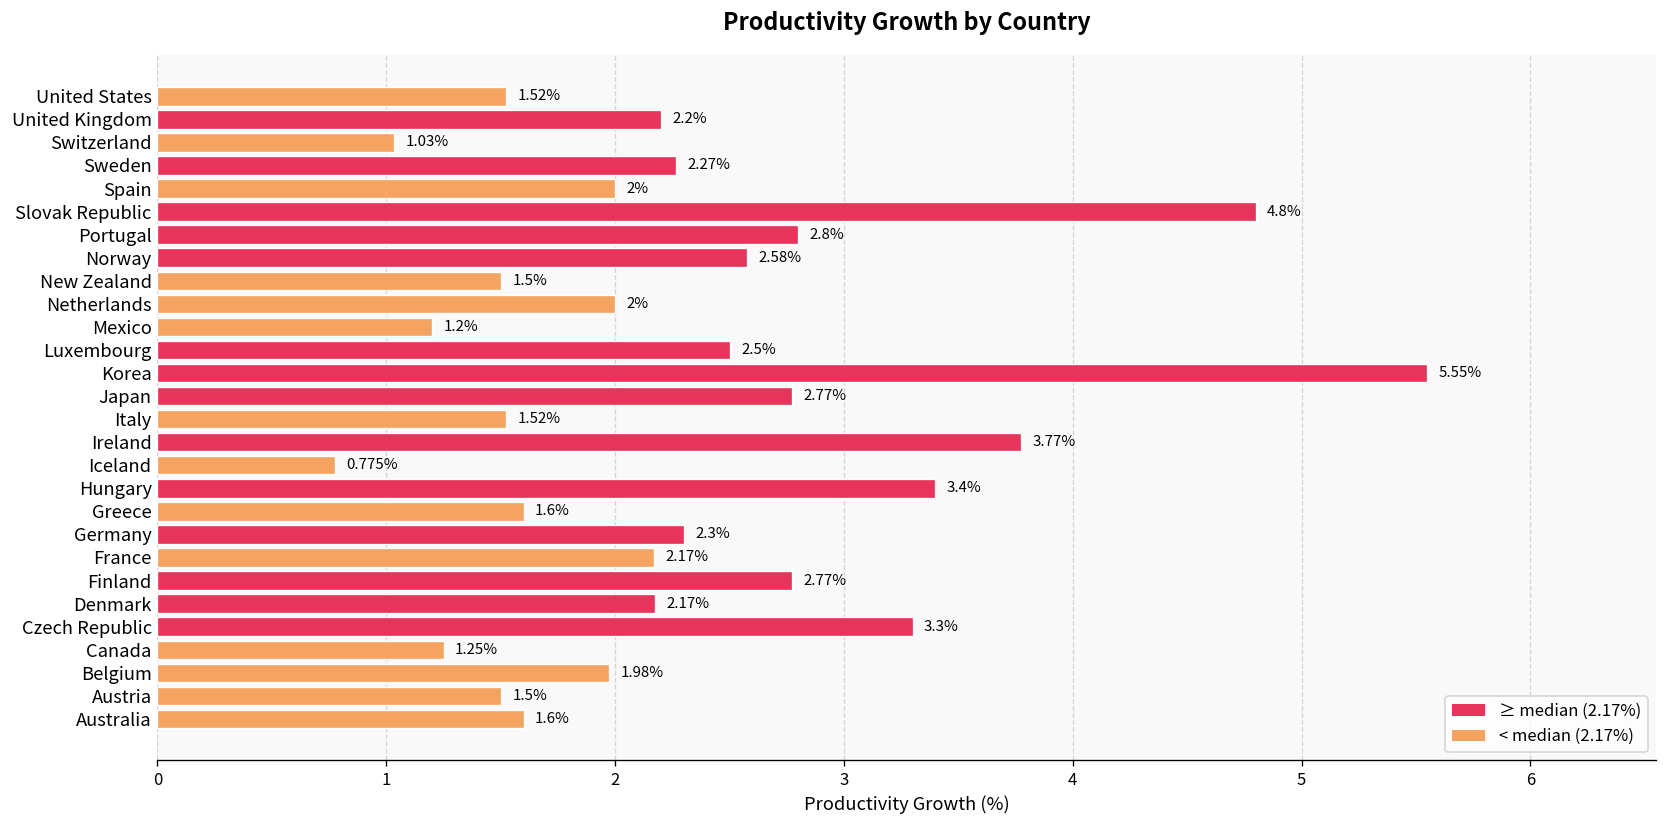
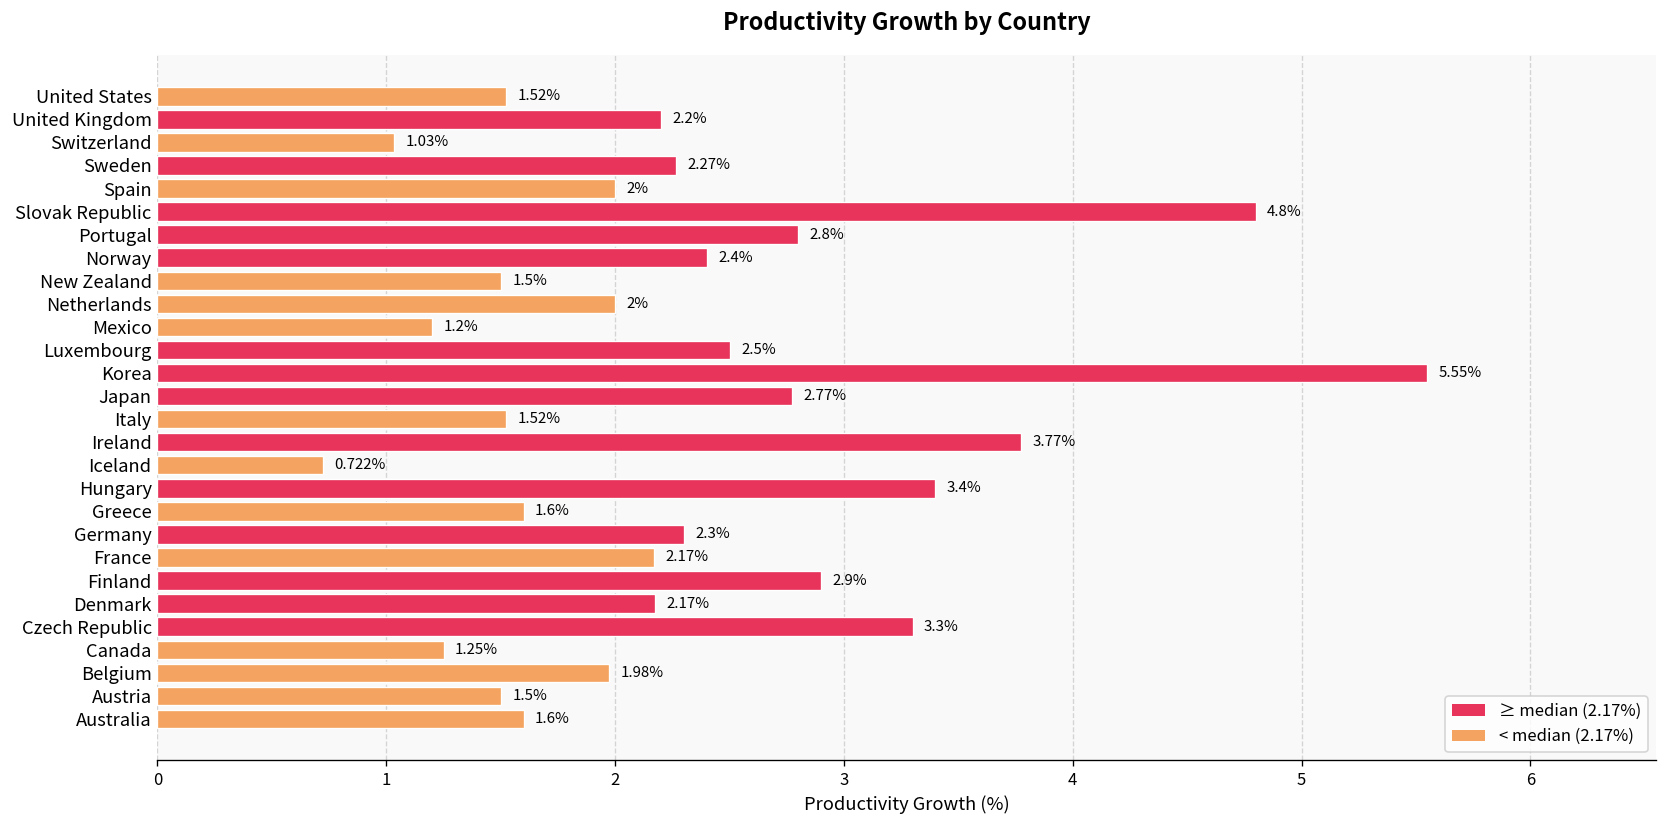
  {
    "United States": "1.52%",
    "United Kingdom": "2.2%",
    "Switzerland": "1.03%",
    "Sweden": "2.27%",
    "Spain": "2%",
    "Slovak Republic": "4.8%",
    "Portugal": "2.8%",
-   "Norway": "2.58%",
+   "Norway": "2.4%",
    "New Zealand": "1.5%",
    "Netherlands": "2%",
    "Mexico": "1.2%",
    "Luxembourg": "2.5%",
    "Korea": "5.55%",
    "Japan": "2.77%",
    "Italy": "1.52%",
    "Ireland": "3.77%",
-   "Iceland": "0.775%",
+   "Iceland": "0.722%",
    "Hungary": "3.4%",
    "Greece": "1.6%",
    "Germany": "2.3%",
    "France": "2.17%",
-   "Finland": "2.77%",
+   "Finland": "2.9%",
    "Denmark": "2.17%",
    "Czech Republic": "3.3%",
    "Canada": "1.25%",
    "Belgium": "1.98%",
    "Austria": "1.5%",
    "Australia": "1.6%"
  }
